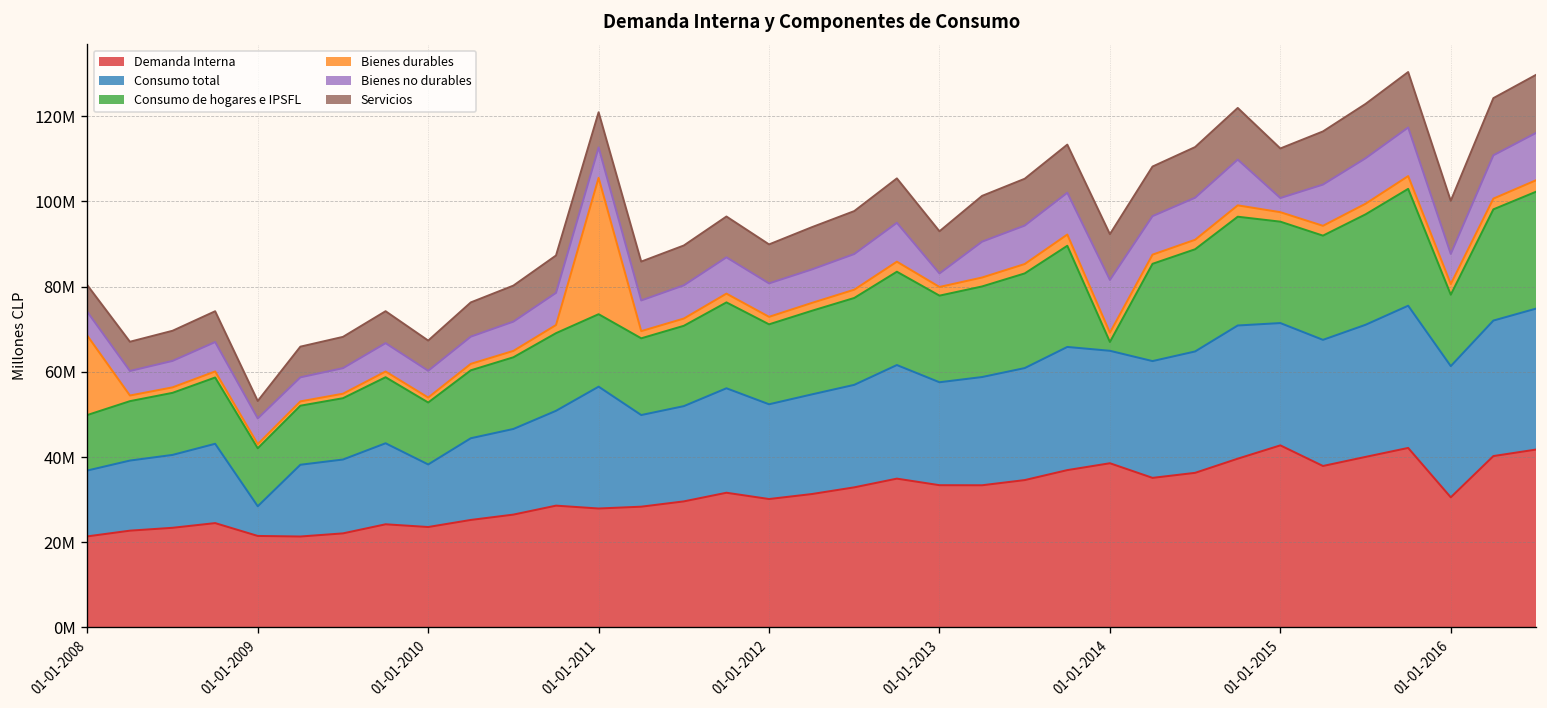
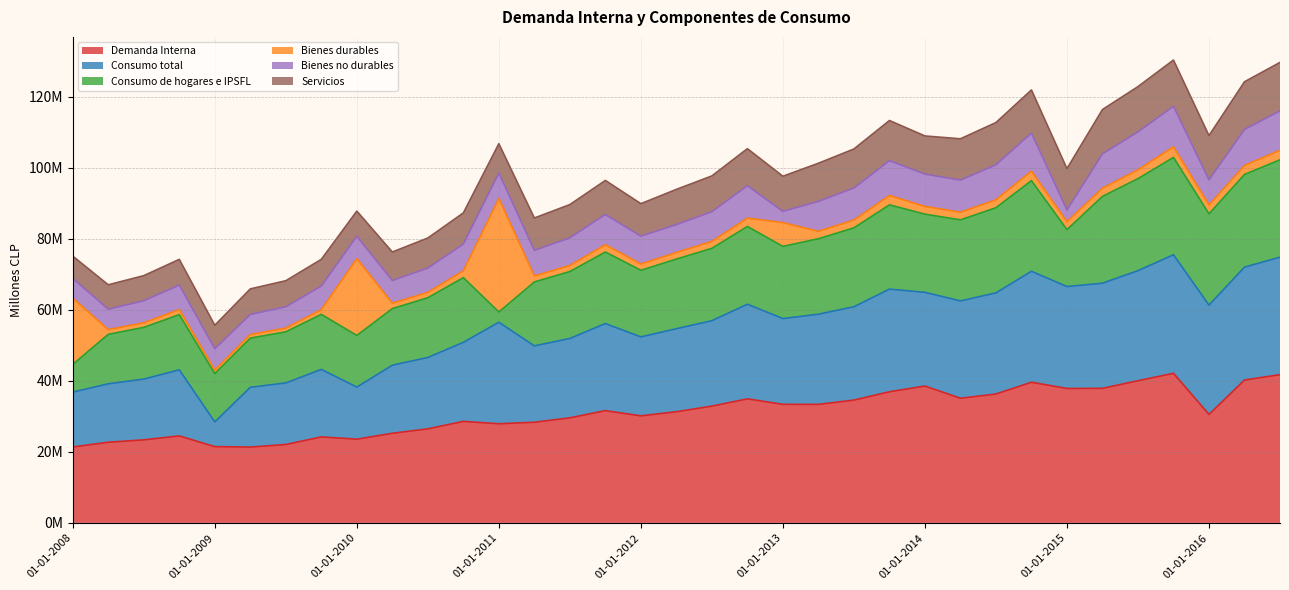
  {
    "Demanda Interna": {
      "01-01-2008": 21000000,
      "01-01-2009": 21000000,
      "01-01-2010": 24000000,
      "01-01-2011": 28000000,
      "01-01-2012": 30000000,
      "01-01-2013": 33000000,
      "01-01-2014": 39000000,
-     "01-01-2015": 43000000,
+     "01-01-2015": 38000000,
      "01-01-2016": 31000000
    },
    "Consumo total": {
      "01-01-2008": 15000000,
      "01-01-2009": 7000000,
      "01-01-2010": 15000000,
      "01-01-2011": 29000000,
      "01-01-2012": 22000000,
      "01-01-2013": 24000000,
      "01-01-2014": 26000000,
      "01-01-2015": 29000000,
      "01-01-2016": 31000000
    },
    "Consumo de hogares e IPSFL": {
-     "01-01-2008": 13000000,
+     "01-01-2008": 8000000,
      "01-01-2009": 14000000,
      "01-01-2010": 15000000,
-     "01-01-2011": 17000000,
+     "01-01-2011": 3000000,
      "01-01-2012": 19000000,
      "01-01-2013": 20000000,
-     "01-01-2014": 2000000,
-     "01-01-2015": 24000000,
-     "01-01-2016": 17000000
+     "01-01-2014": 22000000,
+     "01-01-2015": 16000000,
+     "01-01-2016": 26000000
    },
    "Bienes durables": {
      "01-01-2008": 19000000,
      "01-01-2009": 1000000,
-     "01-01-2010": 1000000,
+     "01-01-2010": 22000000,
      "01-01-2011": 32000000,
      "01-01-2012": 2000000,
-     "01-01-2013": 2000000,
+     "01-01-2013": 7000000,
      "01-01-2014": 2000000,
      "01-01-2015": 2000000,
      "01-01-2016": 3000000
    },
    "Bienes no durables": {
      "01-01-2008": 6000000,
      "01-01-2009": 6000000,
      "01-01-2010": 6000000,
      "01-01-2011": 7000000,
      "01-01-2012": 8000000,
      "01-01-2013": 3000000,
-     "01-01-2014": 12000000,
+     "01-01-2014": 9000000,
      "01-01-2015": 3000000,
      "01-01-2016": 7000000
    },
    "Servicios": {
      "01-01-2008": 6000000,
-     "01-01-2009": 4000000,
+     "01-01-2009": 7000000,
      "01-01-2010": 7000000,
      "01-01-2011": 8000000,
      "01-01-2012": 9000000,
      "01-01-2013": 10000000,
      "01-01-2014": 11000000,
      "01-01-2015": 12000000,
      "01-01-2016": 12000000
    }
  }
